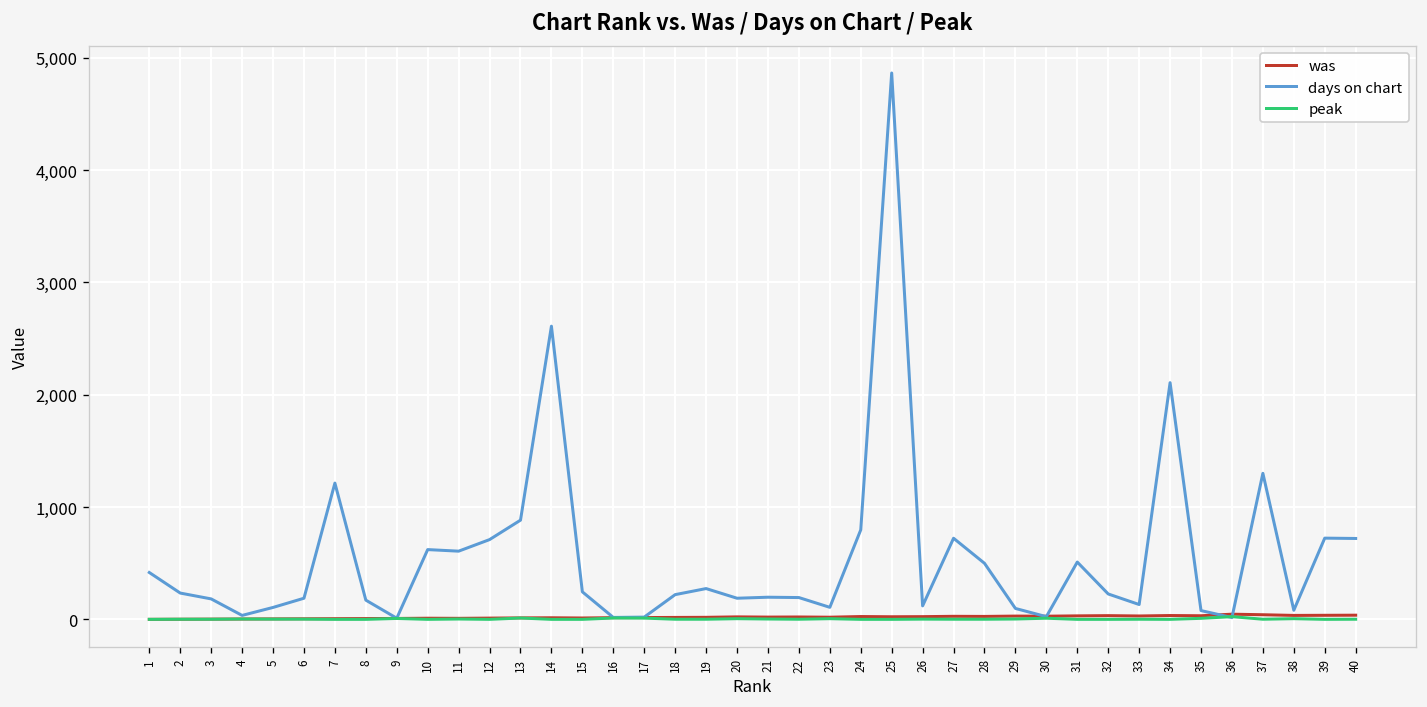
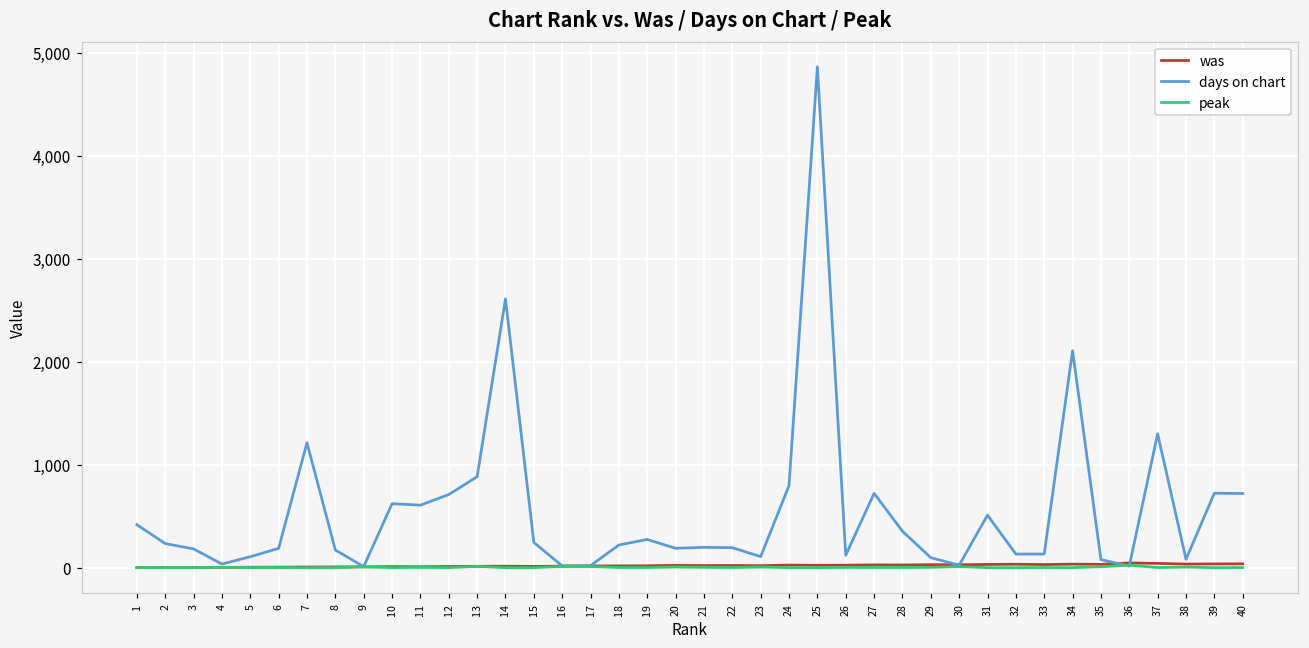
  {
    "was": {
      "31": "0",
      "32": "0",
      "33": "0",
      "34": "0",
      "37": "0",
      "38": "0",
      "39": "0",
      "40": "0"
    },
    "days on chart": {
      "1": "400",
      "2": "200",
      "3": "200",
      "4": "0",
      "5": "100",
      "6": "200",
      "7": "1,200",
      "8": "200",
      "10": "600",
      "11": "600",
      "12": "700",
      "13": "900",
      "14": "2,600",
      "15": "200",
      "18": "200",
      "19": "300",
      "20": "200",
      "21": "200",
      "22": "200",
      "23": "100",
      "24": "800",
      "25": "4,900",
      "26": "100",
      "27": "700",
-     "28": "500",
+     "28": "400",
      "29": "100",
      "31": "500",
-     "32": "200",
+     "32": "100",
      "33": "100",
      "34": "2,100",
      "35": "100",
      "37": "1,300",
      "38": "100",
      "39": "700",
      "40": "700"
    },
    "peak": {
      "31": "0",
      "32": "0",
      "33": "0",
      "34": "0",
      "37": "0",
      "38": "0",
      "39": "0",
      "40": "0"
    }
  }
